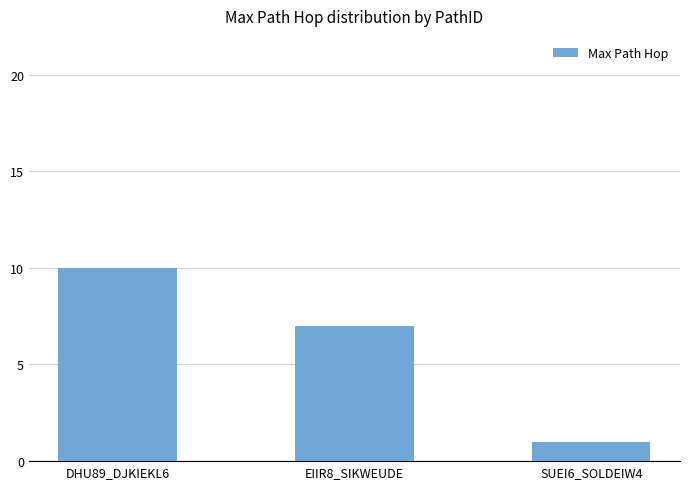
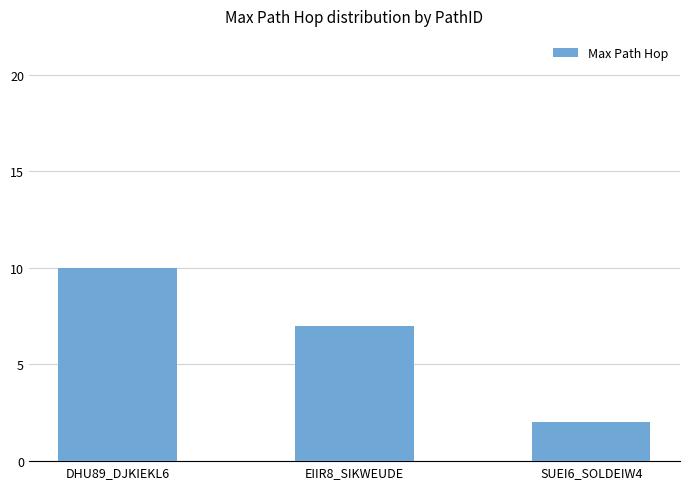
  {
    "DHU89_DJKIEKL6": 10,
    "EIIR8_SIKWEUDE": 7,
-   "SUEI6_SOLDEIW4": 1
+   "SUEI6_SOLDEIW4": 2
  }
